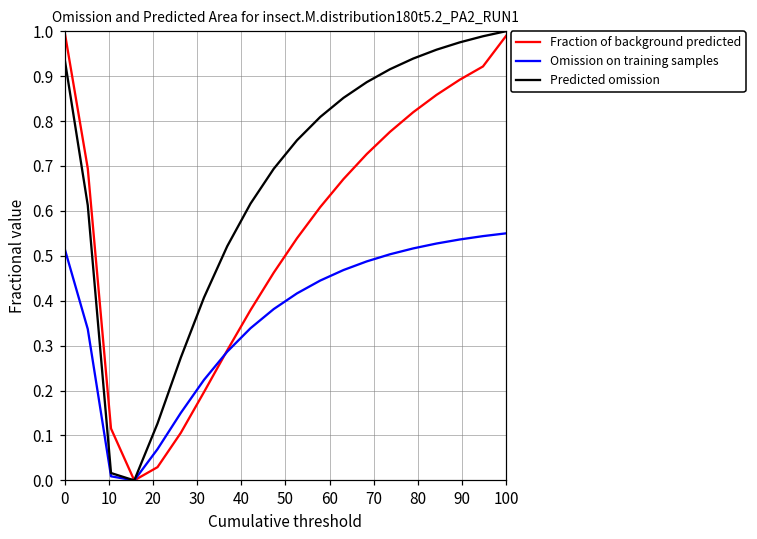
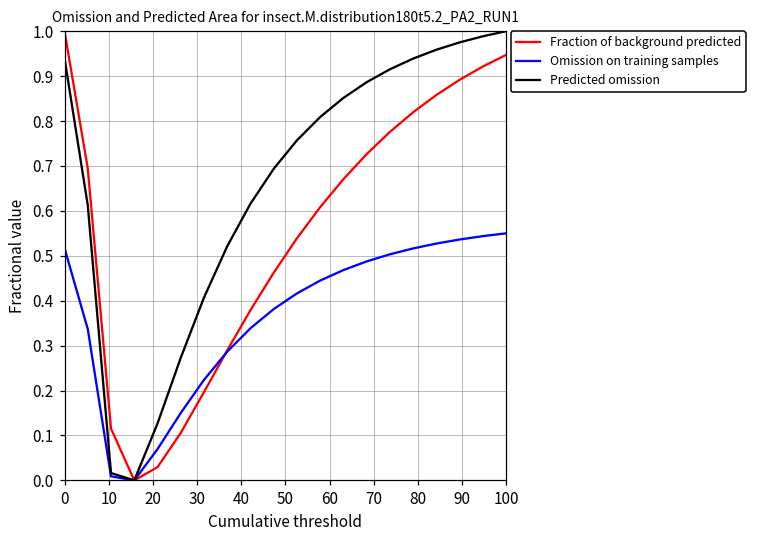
  {
    "Fraction of background predicted": {
      "0": 1.00,
-     "100": 0.99
+     "100": 0.95
    },
    "Omission on training samples": {
      "0": 0.52,
      "100": 0.55
    },
    "Predicted omission": {
      "0": 0.94,
      "100": 1.00
    }
  }
